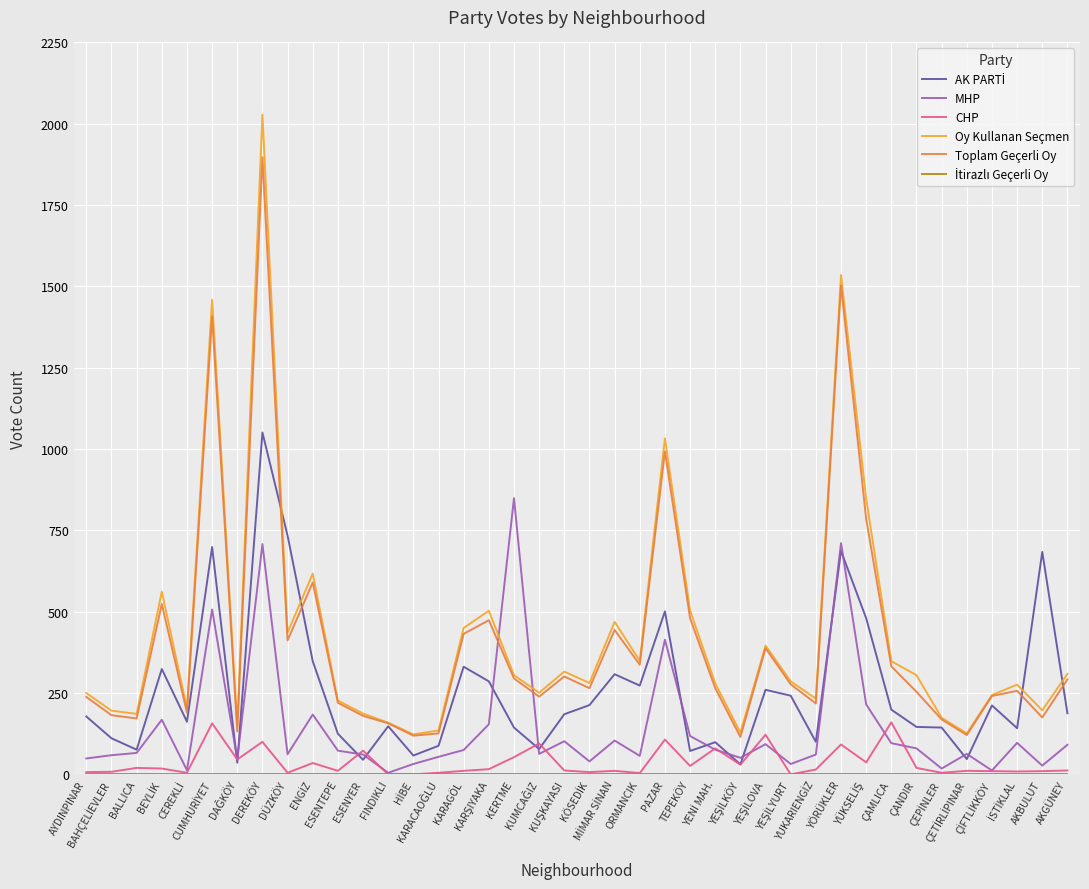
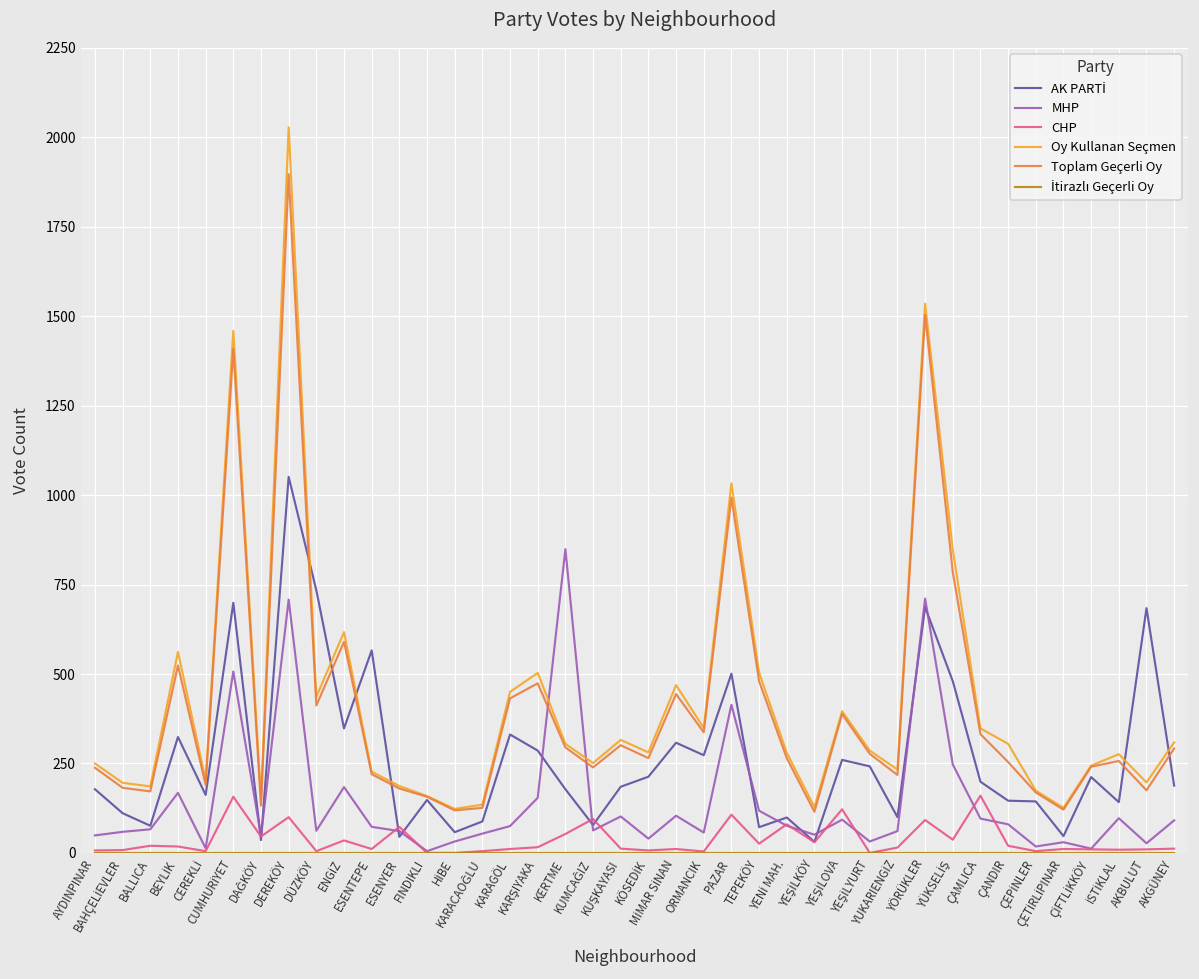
  {
    "AK PARTİ": {
      "AYDINPINAR": 180,
      "BAHÇELİEVLER": 110,
      "BALLICA": 80,
      "BEYLİK": 320,
      "CEREKLİ": 160,
      "CUMHURİYET": 700,
      "DAĞKÖY": 40,
      "DEREKÖY": 1050,
      "DÜZKÖY": 730,
      "ENGİZ": 350,
-     "ESENTEPE": 130,
+     "ESENTEPE": 570,
      "ESENYER": 50,
      "FINDIKLI": 150,
      "HİBE": 60,
      "KARACAOĞLU": 90,
      "KARAGÖL": 330,
      "KARŞIYAKA": 290,
-     "KERTME": 140,
+     "KERTME": 180,
      "KUMCAĞIZ": 80,
      "KUŞKAYASI": 190,
      "KÖSEDİK": 210,
      "MİMAR SİNAN": 310,
      "ORMANCIK": 270,
      "PAZAR": 500,
      "TEPEKÖY": 70,
      "YENİ MAH.": 100,
      "YEŞİLOVA": 260,
      "YEŞİLYURT": 240,
      "YUKARIENGİZ": 100,
      "YÖRÜKLER": 690,
      "YÜKSELİŞ": 480,
      "ÇAMLICA": 200,
      "ÇANDIR": 150,
      "ÇEPİNLER": 140,
      "ÇETİRLİPINAR": 50,
      "ÇİFTLİKKÖY": 210,
      "İSTİKLAL": 140,
      "AKBULUT": 680,
      "AKGÜNEY": 190
    },
    "MHP": {
      "AYDINPINAR": 50,
      "BAHÇELİEVLER": 60,
      "BALLICA": 70,
      "BEYLİK": 170,
      "CEREKLİ": 10,
      "CUMHURİYET": 510,
      "DEREKÖY": 710,
      "DÜZKÖY": 60,
      "ENGİZ": 180,
      "ESENTEPE": 70,
      "ESENYER": 60,
      "HİBE": 30,
      "KARACAOĞLU": 50,
      "KARAGÖL": 80,
      "KARŞIYAKA": 150,
      "KERTME": 850,
      "KUMCAĞIZ": 60,
      "KUŞKAYASI": 100,
      "KÖSEDİK": 40,
      "MİMAR SİNAN": 100,
      "ORMANCIK": 60,
      "PAZAR": 410,
      "TEPEKÖY": 120,
      "YEŞİLKÖY": 50,
      "YEŞİLOVA": 90,
      "YEŞİLYURT": 30,
      "YUKARIENGİZ": 60,
      "YÖRÜKLER": 710,
-     "YÜKSELİŞ": 220,
+     "YÜKSELİŞ": 250,
      "ÇAMLICA": 100,
      "ÇANDIR": 80,
      "ÇEPİNLER": 20,
-     "ÇETİRLİPINAR": 60,
+     "ÇETİRLİPINAR": 30,
      "İSTİKLAL": 100,
      "AKBULUT": 30,
      "AKGÜNEY": 90
    },
    "CHP": {
      "BAHÇELİEVLER": 10,
      "BALLICA": 20,
      "BEYLİK": 20,
      "CUMHURİYET": 160,
      "DEREKÖY": 100,
      "ENGİZ": 40,
      "ESENTEPE": 10,
      "ESENYER": 70,
      "KARAGÖL": 10,
      "KARŞIYAKA": 20,
      "KERTME": 50,
      "KUMCAĞIZ": 100,
      "KUŞKAYASI": 10,
      "MİMAR SİNAN": 10,
      "PAZAR": 110,
      "TEPEKÖY": 30,
      "YEŞİLOVA": 120,
      "YUKARIENGİZ": 20,
      "YÖRÜKLER": 90,
      "YÜKSELİŞ": 40,
      "ÇAMLICA": 160,
      "ÇANDIR": 20,
      "ÇETİRLİPINAR": 10,
      "İSTİKLAL": 10,
      "AKBULUT": 10,
      "AKGÜNEY": 10
    },
    "İtirazlı Geçerli Oy": {
      "BAHÇELİEVLER": 0,
      "BALLICA": 0,
      "BEYLİK": 0,
      "CUMHURİYET": 0,
      "DAĞKÖY": 0,
      "DEREKÖY": 0,
      "ENGİZ": 0,
      "ESENTEPE": 0,
      "ESENYER": 0,
      "KARAGÖL": 0,
      "KARŞIYAKA": 0,
      "KERTME": 0,
      "KUMCAĞIZ": 0,
      "KUŞKAYASI": 0,
      "MİMAR SİNAN": 0,
      "PAZAR": 0,
      "TEPEKÖY": 0,
      "YENİ MAH.": 0,
      "YEŞİLKÖY": 0,
      "YEŞİLOVA": 0,
      "YUKARIENGİZ": 0,
      "YÖRÜKLER": 0,
      "YÜKSELİŞ": 0,
      "ÇAMLICA": 0,
      "ÇANDIR": 0,
      "ÇETİRLİPINAR": 0,
      "ÇİFTLİKKÖY": 0,
      "İSTİKLAL": 0,
      "AKBULUT": 0,
      "AKGÜNEY": 0
    }
  }
